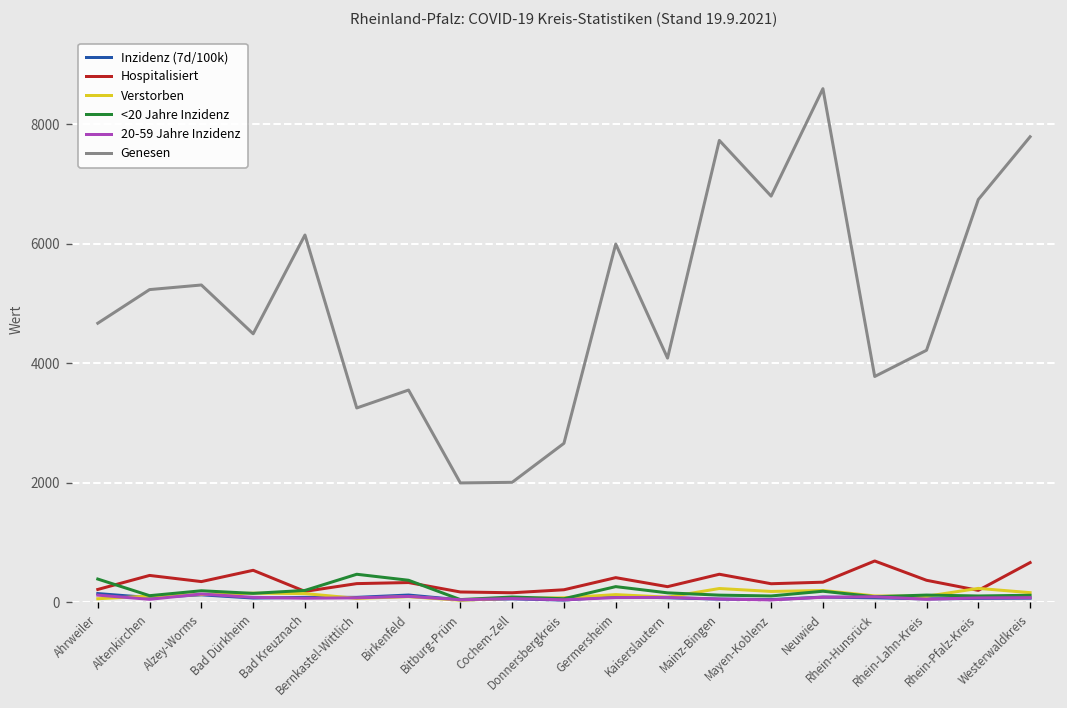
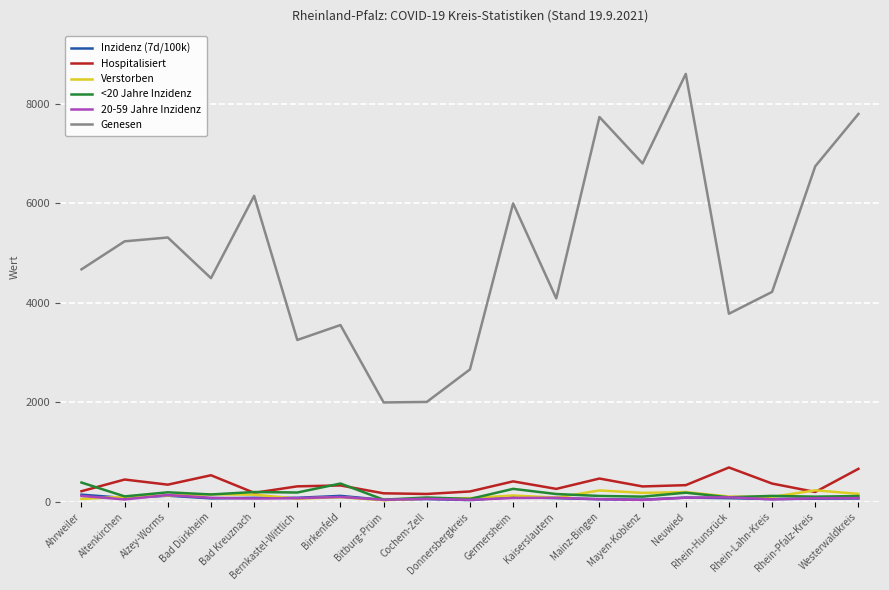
  {
    "Hospitalisiert": {
      "Ahrweiler": 200,
      "Altenkirchen": 400,
      "Alzey-Worms": 300,
      "Bad Dürkheim": 500,
      "Bernkastel-Wittlich": 300,
      "Bitburg-Prüm": 200,
      "Cochem-Zell": 200,
      "Donnersbergkreis": 200,
      "Germersheim": 400,
      "Kaiserslautern": 300,
      "Mainz-Bingen": 500,
      "Mayen-Koblenz": 300,
      "Neuwied": 300,
      "Rhein-Hunsrück": 700,
      "Rhein-Lahn-Kreis": 400,
      "Westerwaldkreis": 700
    },
    "Verstorben": {
      "Ahrweiler": 100,
      "Mainz-Bingen": 200,
      "Mayen-Koblenz": 200
    },
    "<20 Jahre Inzidenz": {
      "Ahrweiler": 400,
      "Alzey-Worms": 200,
-     "Bernkastel-Wittlich": 500,
+     "Bernkastel-Wittlich": 200,
      "Germersheim": 300,
      "Kaiserslautern": 200,
      "Mainz-Bingen": 100,
      "Mayen-Koblenz": 100
    },
    "Genesen": {
      "Ahrweiler": 4700,
      "Altenkirchen": 5200,
      "Alzey-Worms": 5300,
      "Bad Dürkheim": 4500,
      "Bad Kreuznach": 6100,
      "Bernkastel-Wittlich": 3300,
      "Birkenfeld": 3600,
      "Bitburg-Prüm": 2000,
      "Cochem-Zell": 2000,
      "Donnersbergkreis": 2700,
      "Germersheim": 6000,
      "Kaiserslautern": 4100,
      "Mainz-Bingen": 7700,
      "Mayen-Koblenz": 6800,
      "Neuwied": 8600,
      "Rhein-Hunsrück": 3800,
      "Rhein-Lahn-Kreis": 4200,
      "Rhein-Pfalz-Kreis": 6700,
      "Westerwaldkreis": 7800
    }
  }
